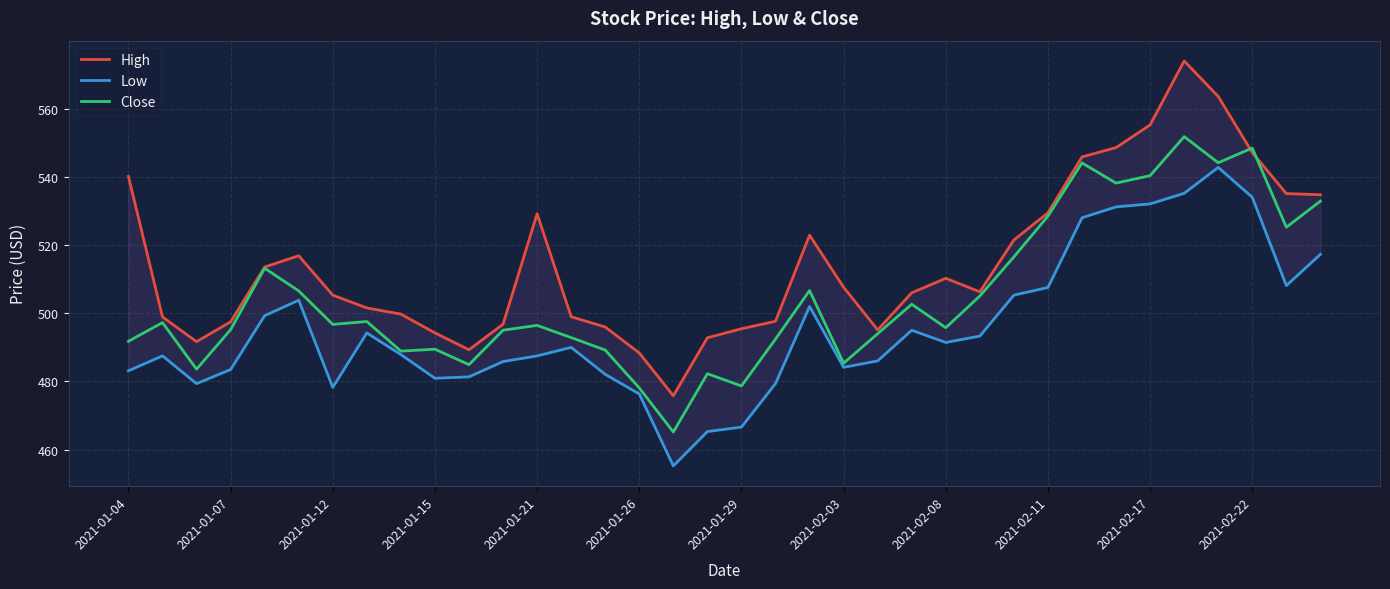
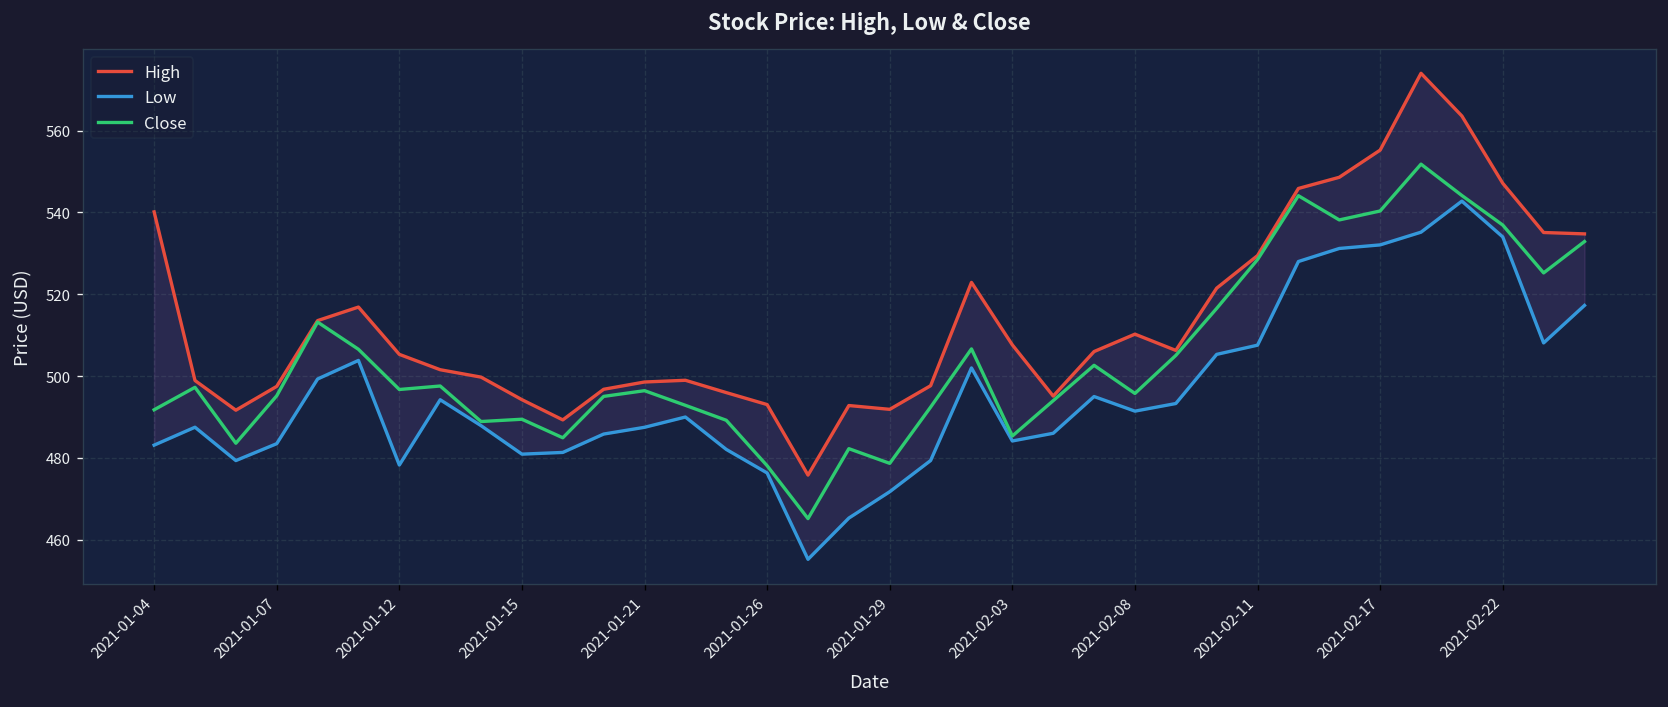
  {
    "High": {
      "2021-01-04": 540,
      "2021-01-07": 497,
      "2021-01-12": 505,
      "2021-01-15": 494,
-     "2021-01-21": 529,
-     "2021-01-26": 488,
-     "2021-01-29": 495,
+     "2021-01-21": 499,
+     "2021-01-26": 493,
+     "2021-01-29": 492,
      "2021-02-03": 508,
      "2021-02-08": 510,
      "2021-02-11": 529,
      "2021-02-17": 555,
      "2021-02-22": 547
    },
    "Low": {
      "2021-01-04": 483,
      "2021-01-07": 483,
      "2021-01-12": 478,
      "2021-01-15": 481,
      "2021-01-21": 487,
      "2021-01-26": 476,
-     "2021-01-29": 467,
+     "2021-01-29": 472,
      "2021-02-03": 484,
      "2021-02-08": 491,
      "2021-02-11": 508,
      "2021-02-17": 532,
      "2021-02-22": 534
    },
    "Close": {
      "2021-01-04": 492,
      "2021-01-07": 495,
      "2021-01-12": 497,
      "2021-01-15": 489,
      "2021-01-21": 496,
      "2021-01-26": 478,
      "2021-01-29": 479,
      "2021-02-03": 485,
      "2021-02-08": 496,
      "2021-02-11": 528,
      "2021-02-17": 540,
-     "2021-02-22": 548
+     "2021-02-22": 537
    }
  }
